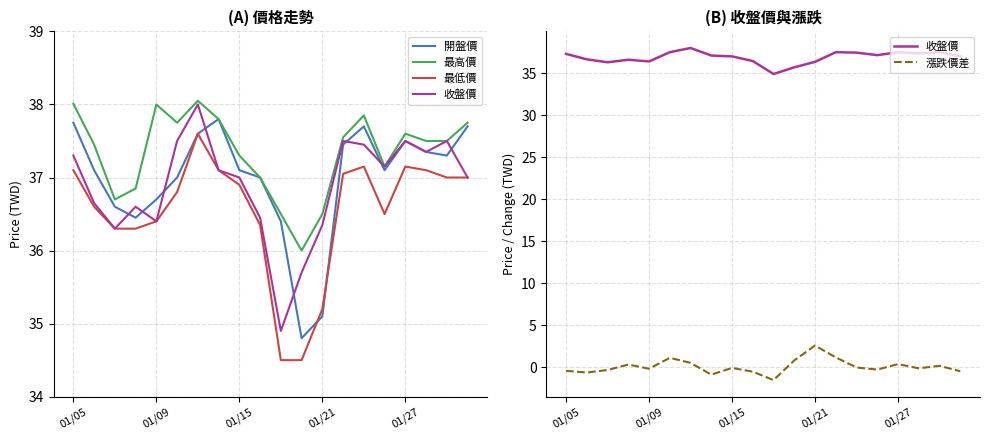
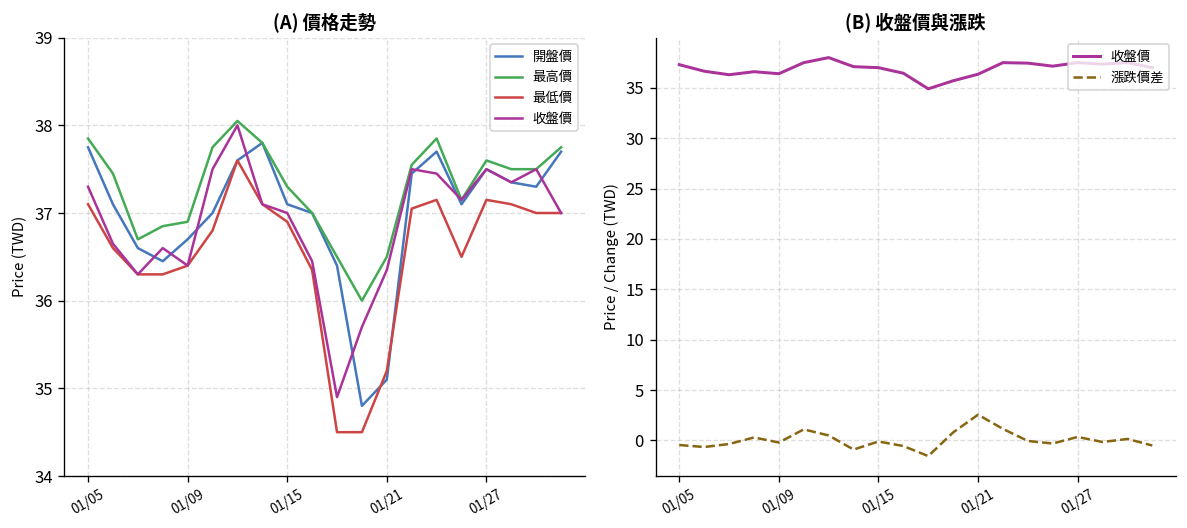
  {
    "(A) 價格走勢": {
      "開盤價": {
        "01/05": 37.8,
        "01/09": 36.7,
        "01/15": 37.1,
        "01/21": 35.1
      },
      "最高價": {
-       "01/05": 38.0,
-       "01/09": 38.0,
+       "01/05": 37.9,
+       "01/09": 36.9,
        "01/15": 37.3,
        "01/21": 36.5,
        "01/27": 37.6
      },
      "最低價": {
        "01/05": 37.1,
        "01/15": 36.9,
        "01/21": 35.2,
        "01/27": 37.2
      },
      "收盤價": {
        "01/05": 37.3,
        "01/15": 37.0,
        "01/21": 36.4
      }
    },
    "(B) 收盤價與漲跌": {
      "收盤價": {
        "01/05": 37,
        "01/09": 36,
        "01/15": 37,
        "01/21": 36
      },
      "漲跌價差": {
        "01/05": 0,
        "01/09": 0,
        "01/15": 0,
        "01/21": 3,
        "01/27": 0
      }
    }
  }
